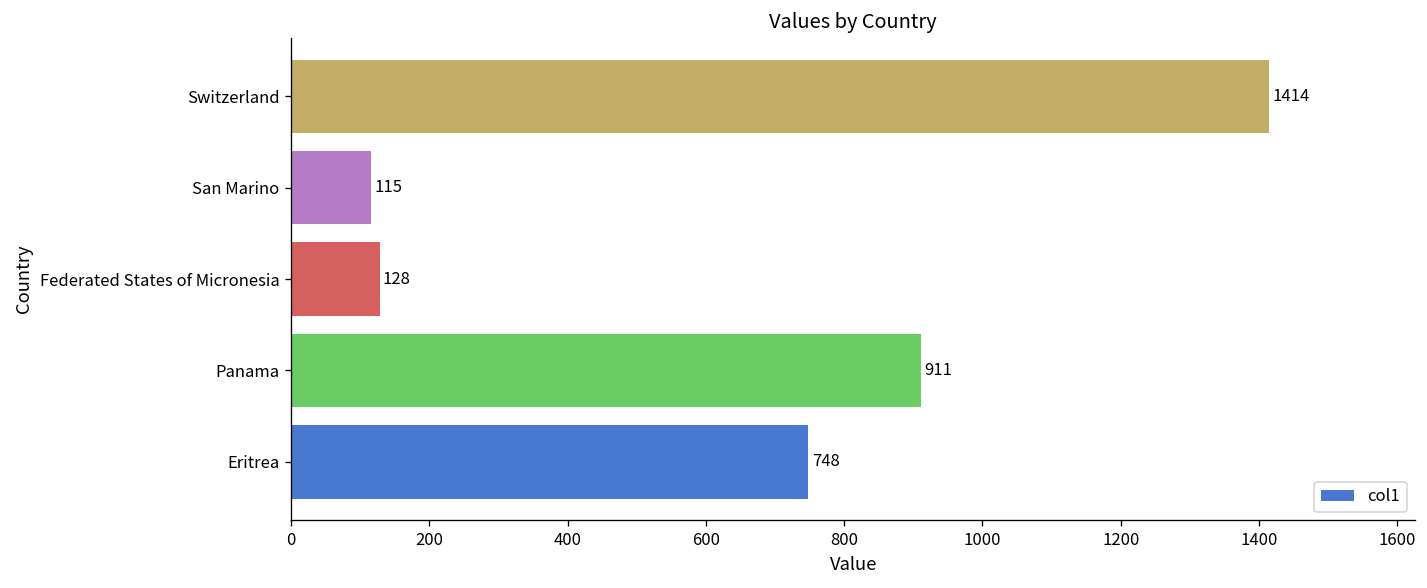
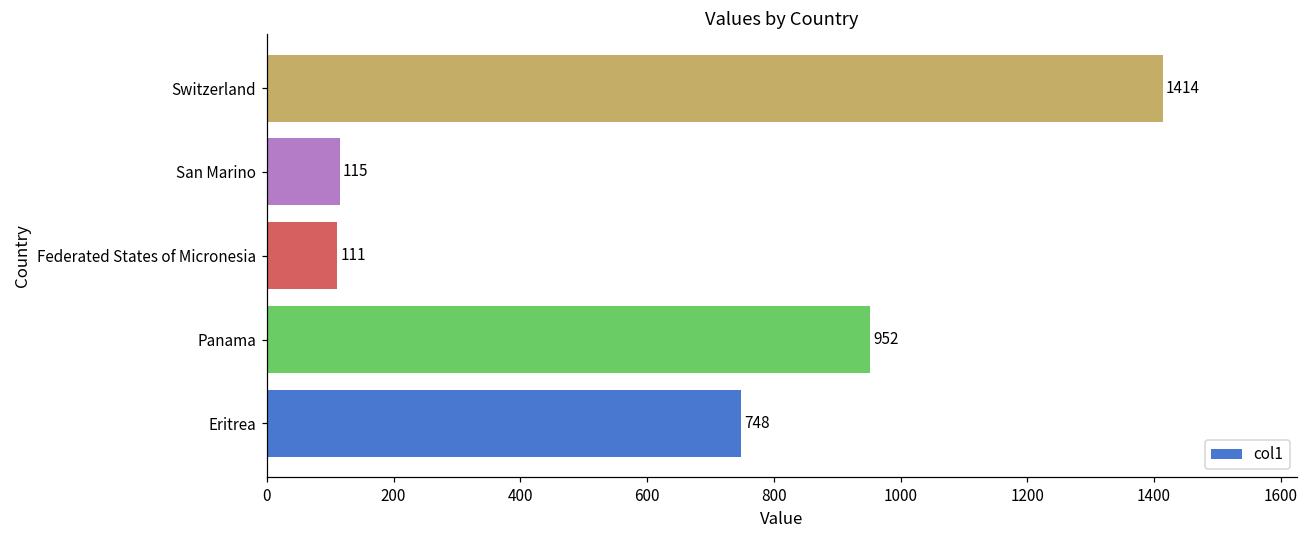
  {
    "Switzerland": 1414,
    "San Marino": 115,
-   "Federated States of Micronesia": 128,
-   "Panama": 911,
+   "Federated States of Micronesia": 111,
+   "Panama": 952,
    "Eritrea": 748
  }
